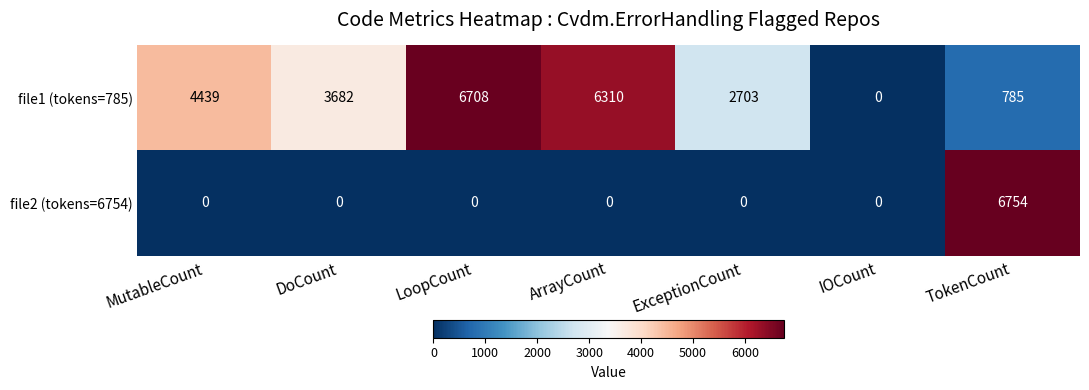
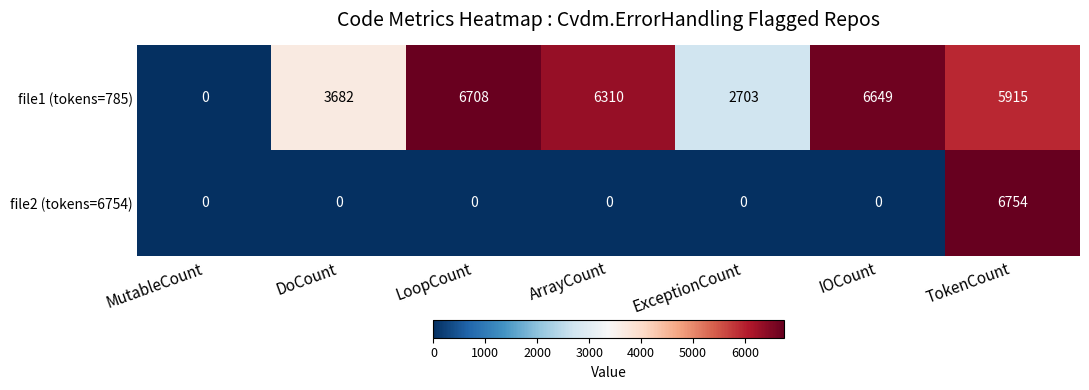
  {
    "file1 (tokens=785)": {
-     "MutableCount": 4439,
+     "MutableCount": 0,
      "DoCount": 3682,
      "LoopCount": 6708,
      "ArrayCount": 6310,
      "ExceptionCount": 2703,
-     "IOCount": 0,
-     "TokenCount": 785
+     "IOCount": 6649,
+     "TokenCount": 5915
    },
    "file2 (tokens=6754)": {
      "MutableCount": 0,
      "DoCount": 0,
      "LoopCount": 0,
      "ArrayCount": 0,
      "ExceptionCount": 0,
      "IOCount": 0,
      "TokenCount": 6754
    }
  }
